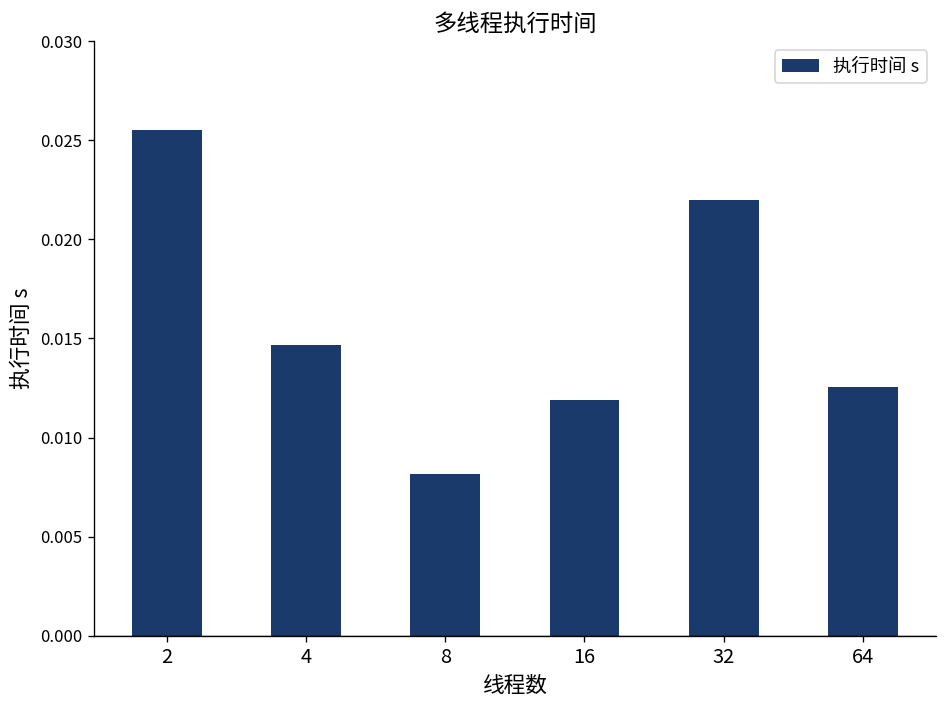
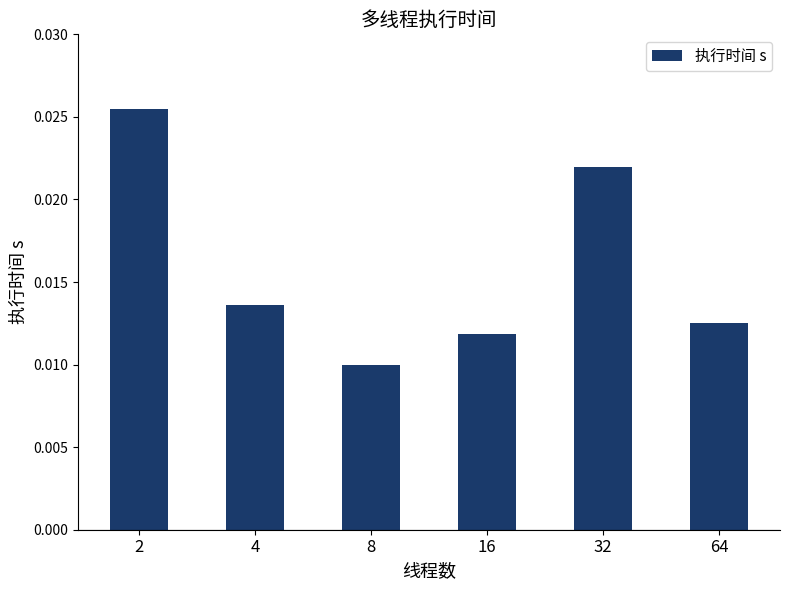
  {
    "2": 0.0255,
-   "4": 0.0147,
-   "8": 0.0081,
+   "4": 0.0136,
+   "8": 0.0100,
    "16": 0.0119,
    "32": 0.0220,
    "64": 0.0125
  }
